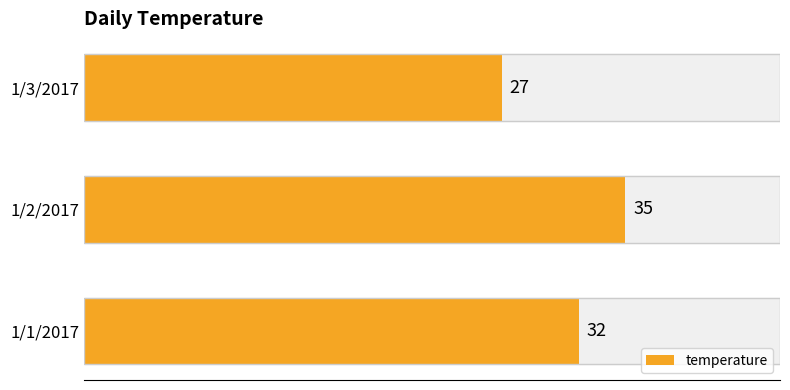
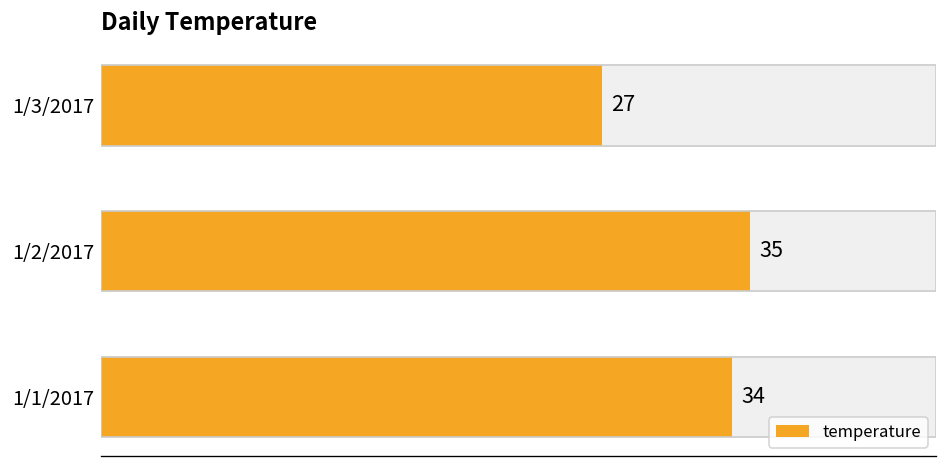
  {
    "1/3/2017": 27,
    "1/2/2017": 35,
-   "1/1/2017": 32
+   "1/1/2017": 34
  }
